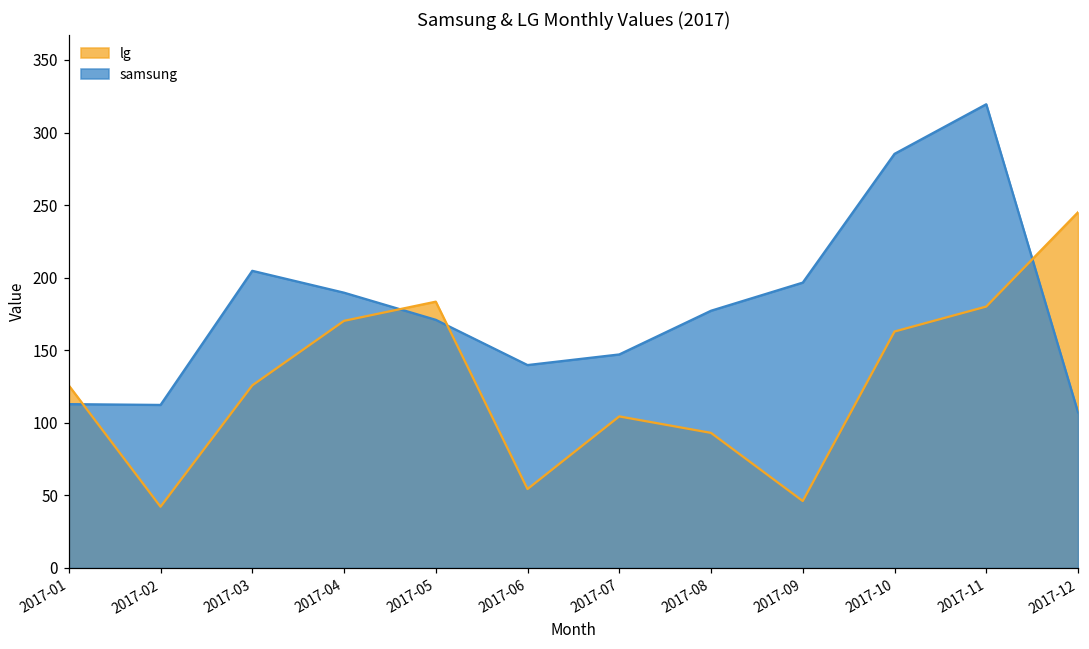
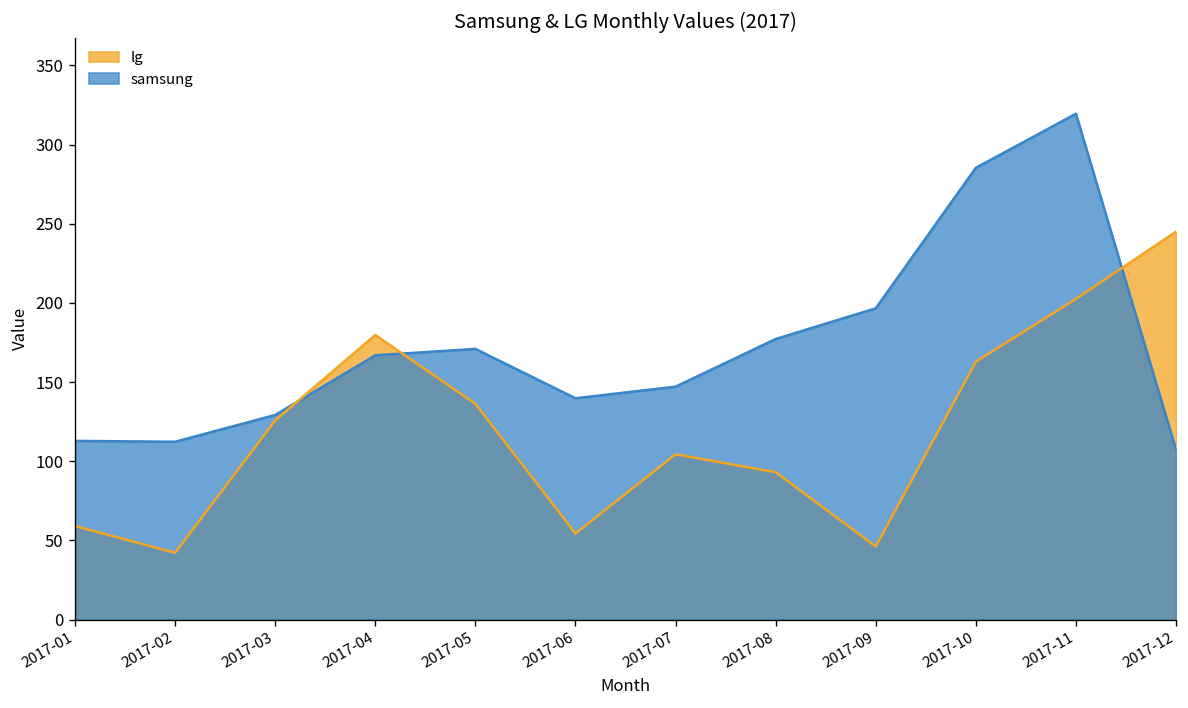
  {
    "lg": {
-     "2017-01": 126,
+     "2017-01": 59,
      "2017-02": 42,
      "2017-03": 126,
-     "2017-04": 170,
-     "2017-05": 183,
+     "2017-04": 180,
+     "2017-05": 136,
      "2017-06": 54,
      "2017-07": 104,
      "2017-08": 93,
      "2017-09": 46,
      "2017-10": 163,
-     "2017-11": 180,
+     "2017-11": 203,
      "2017-12": 245
    },
    "samsung": {
      "2017-01": 113,
      "2017-02": 112,
-     "2017-03": 205,
-     "2017-04": 190,
+     "2017-03": 129,
+     "2017-04": 167,
      "2017-05": 171,
      "2017-06": 140,
      "2017-07": 147,
      "2017-08": 177,
      "2017-09": 197,
      "2017-10": 285,
      "2017-11": 319,
      "2017-12": 107
    }
  }
